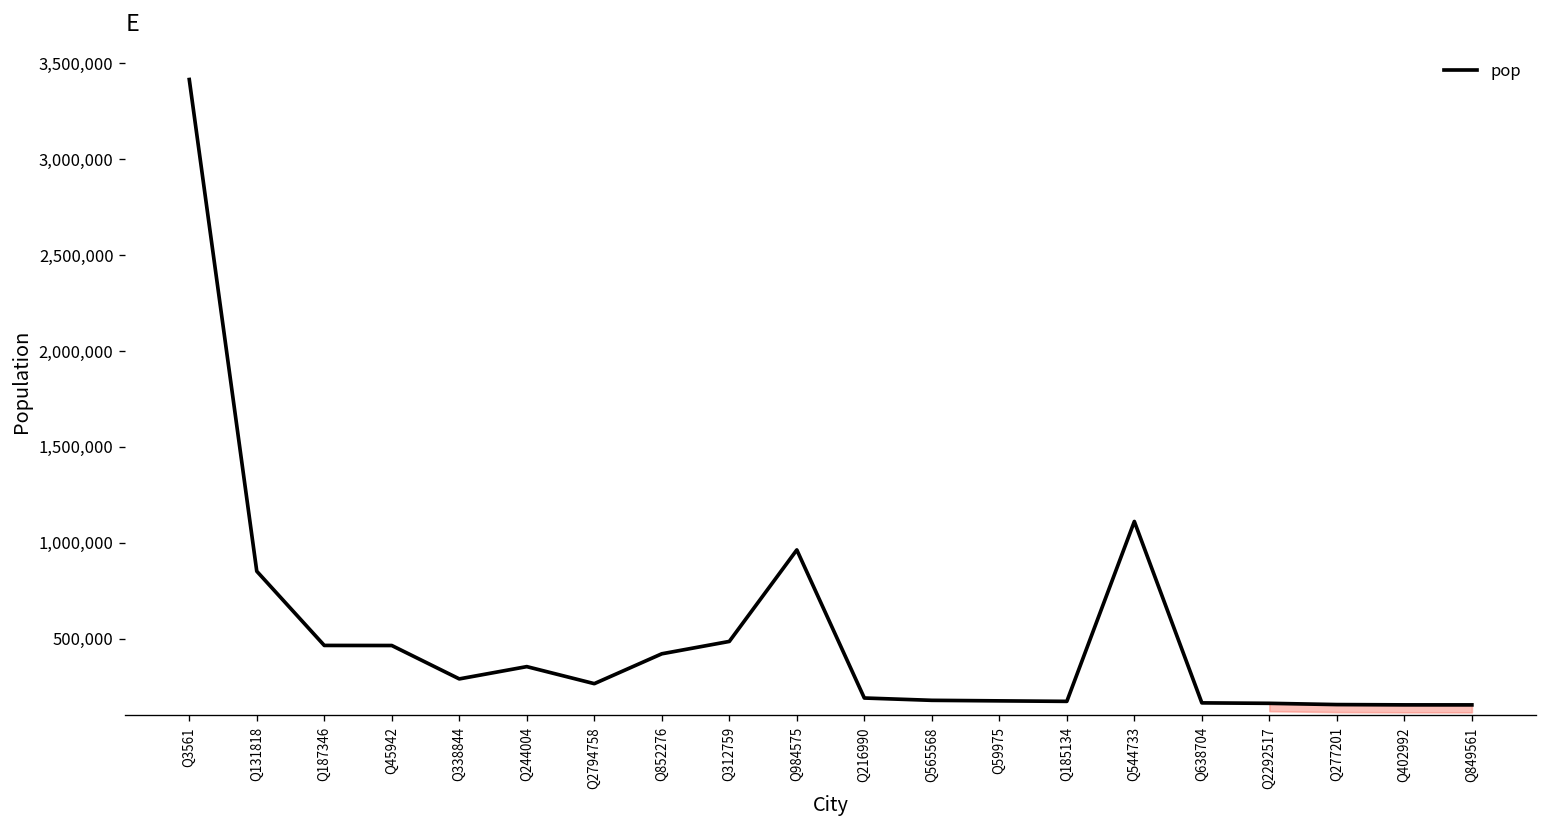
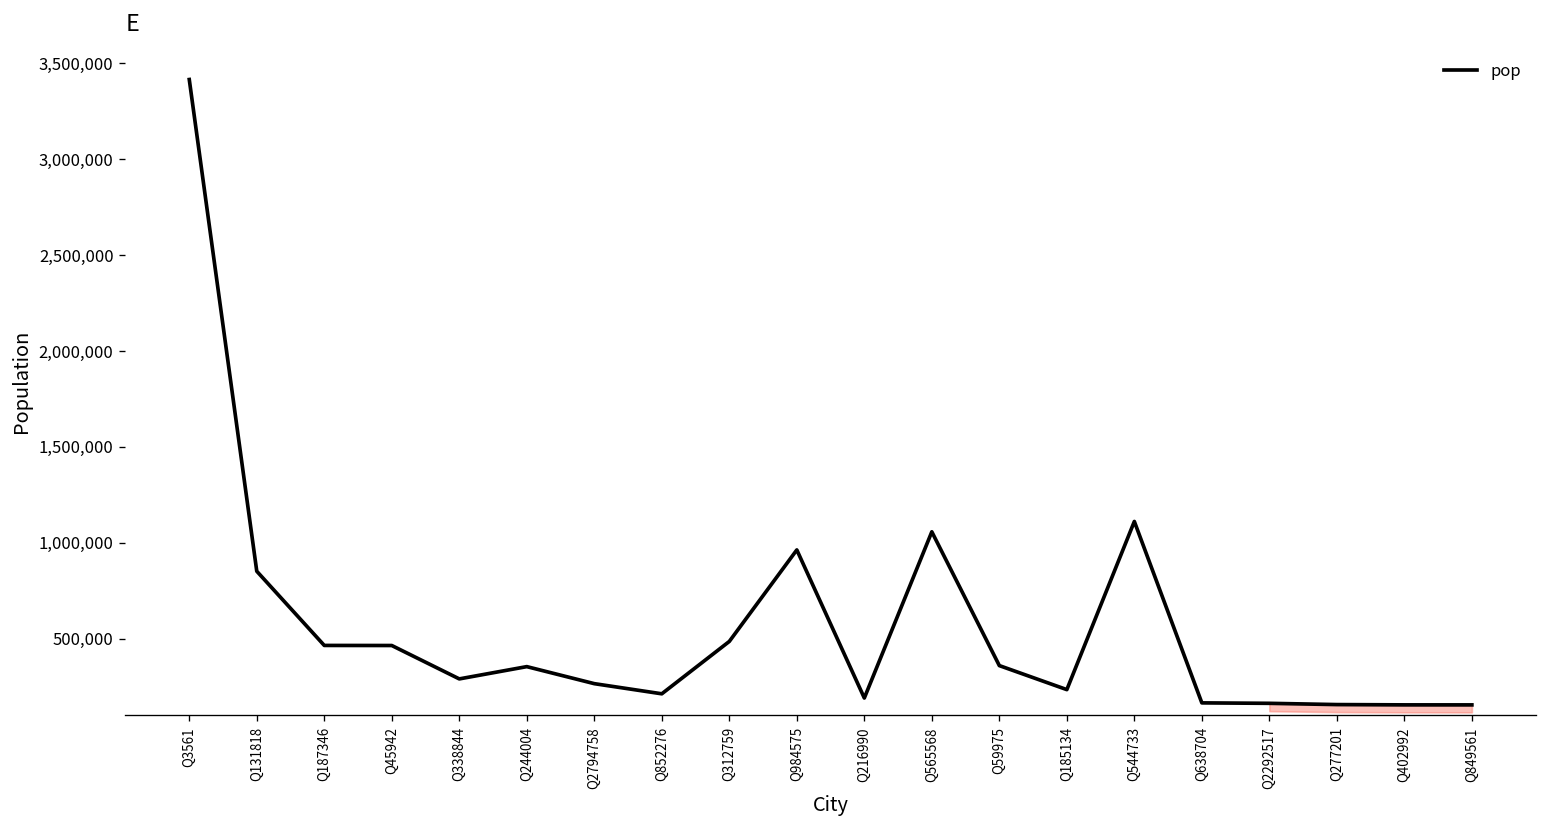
  {
    "pop": {
      "Q3561": "3,420,000",
      "Q131818": "850,000",
      "Q187346": "470,000",
      "Q45942": "460,000",
      "Q338844": "290,000",
      "Q244004": "350,000",
      "Q2794758": "270,000",
-     "Q852276": "420,000",
+     "Q852276": "210,000",
      "Q312759": "490,000",
      "Q984575": "960,000",
      "Q216990": "190,000",
-     "Q565568": "180,000",
-     "Q59975": "180,000",
-     "Q185134": "170,000",
+     "Q565568": "1,060,000",
+     "Q59975": "360,000",
+     "Q185134": "230,000",
      "Q544733": "1,110,000",
      "Q638704": "170,000"
    }
  }
